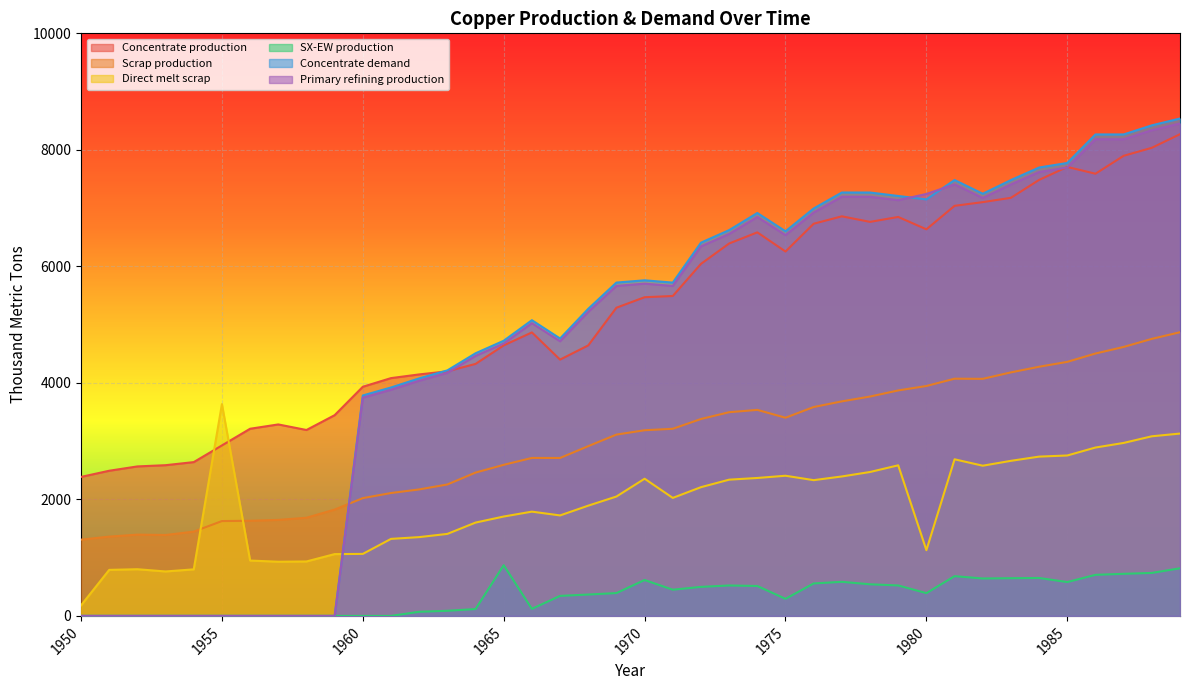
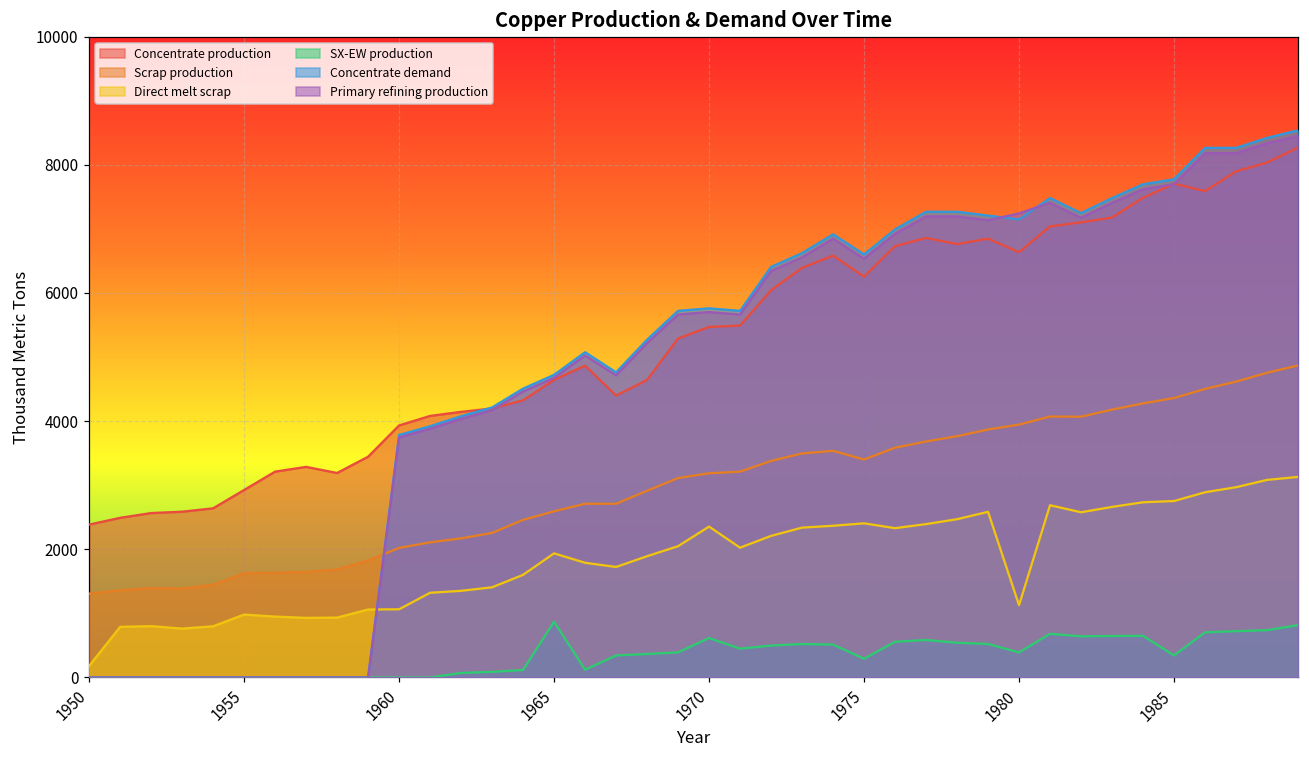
  {
    "Direct melt scrap": {
      "1950": 200,
-     "1955": 3600,
+     "1955": 1000,
      "1960": 1100,
-     "1965": 1700,
+     "1965": 1900,
      "1970": 2400,
      "1975": 2400,
      "1980": 1100,
      "1985": 2800
    },
    "SX-EW production": {
      "1960": 0,
      "1965": 900,
      "1970": 600,
      "1975": 300,
      "1980": 400,
-     "1985": 600
+     "1985": 300
    },
    "Concentrate demand": {
      "1965": 4700,
      "1970": 5800,
      "1975": 6600,
      "1980": 7100,
      "1985": 7800
    },
    "Primary refining production": {
      "1970": 5700,
      "1975": 6500,
      "1980": 7200
    }
  }
